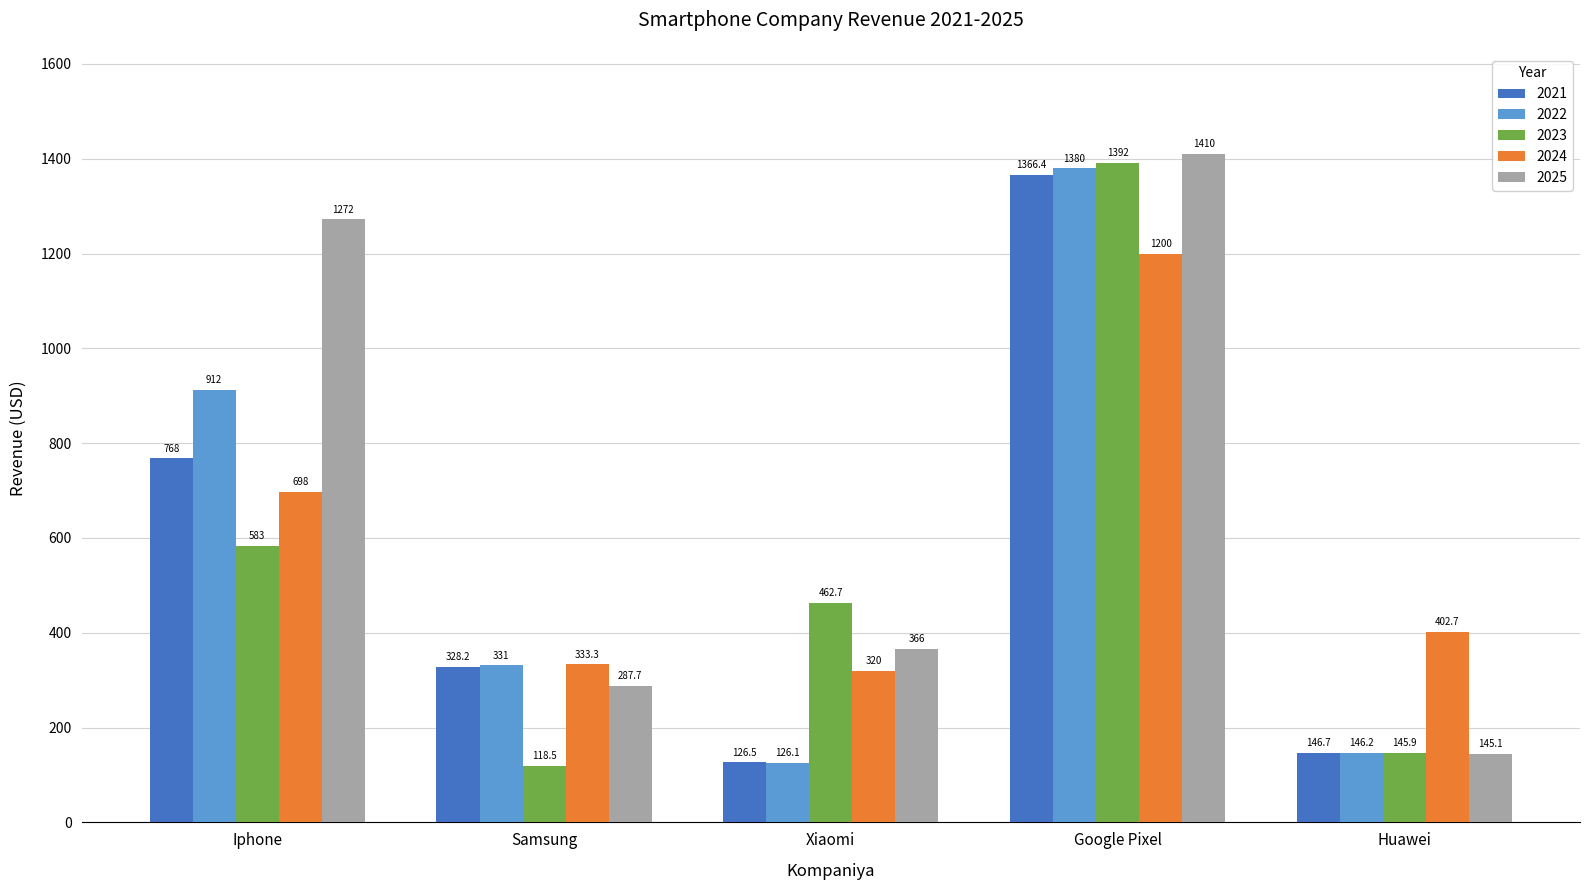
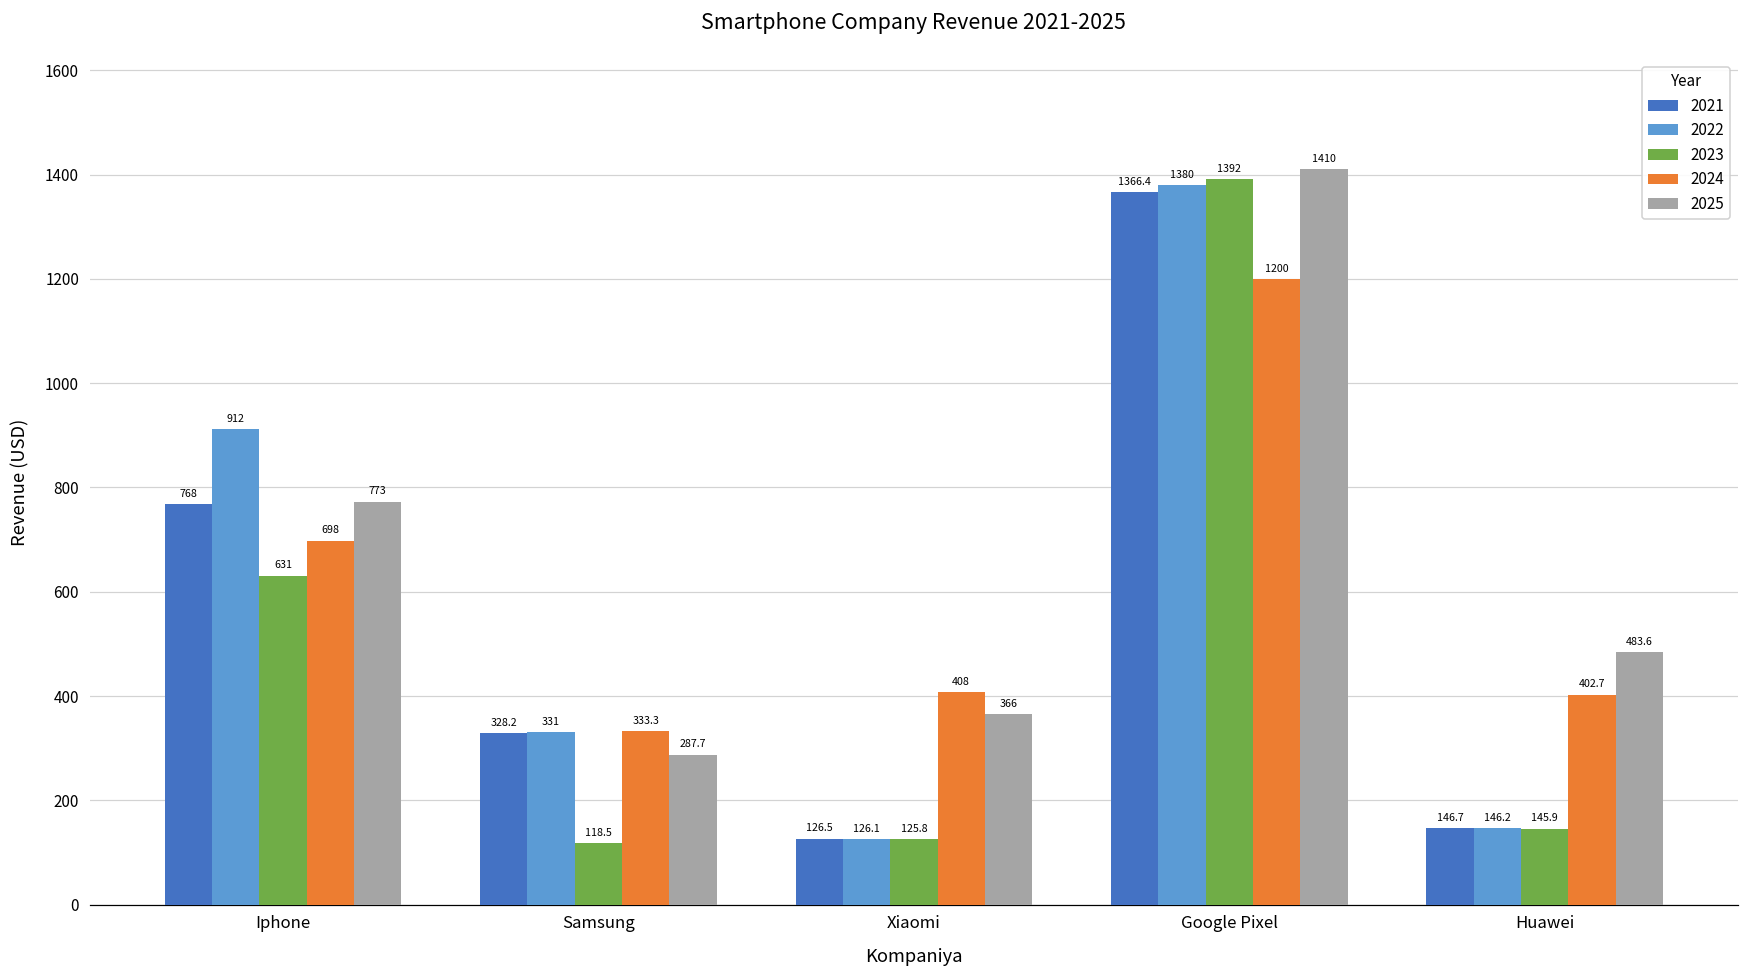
  {
    "2023": {
-     "Iphone": 583,
+     "Iphone": 631,
      "Samsung": 118.5,
-     "Xiaomi": 462.7,
+     "Xiaomi": 125.8,
      "Google Pixel": 1392,
      "Huawei": 145.9
    },
    "2024": {
      "Iphone": 698,
      "Samsung": 333.3,
-     "Xiaomi": 320,
+     "Xiaomi": 408,
      "Google Pixel": 1200,
      "Huawei": 402.7
    },
    "2025": {
-     "Iphone": 1272,
+     "Iphone": 773,
      "Samsung": 287.7,
      "Xiaomi": 366,
      "Google Pixel": 1410,
-     "Huawei": 145.1
+     "Huawei": 483.6
    }
  }
